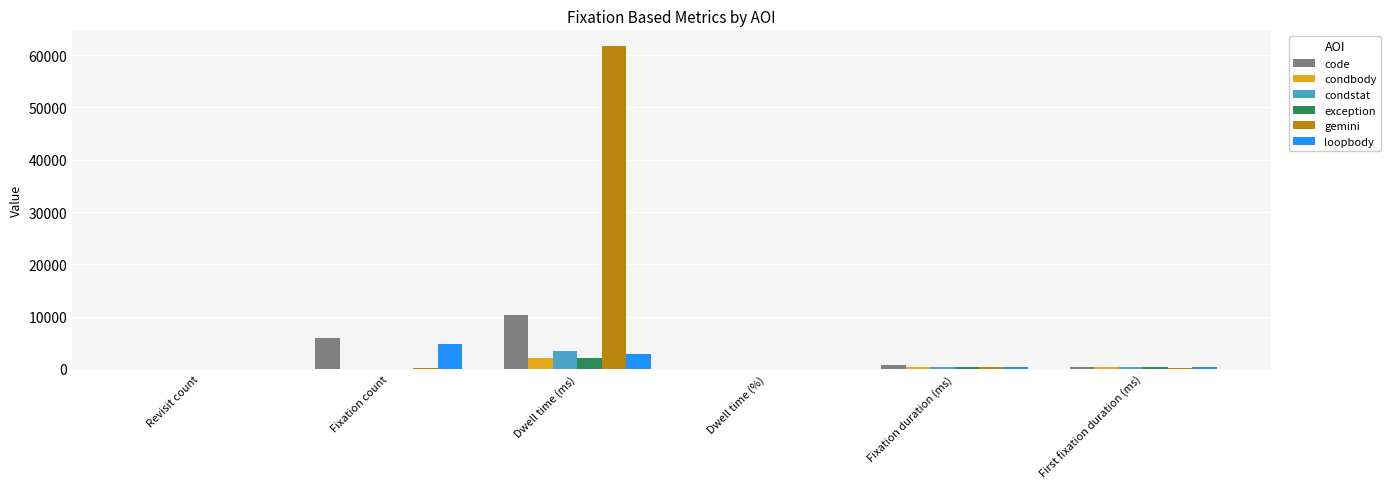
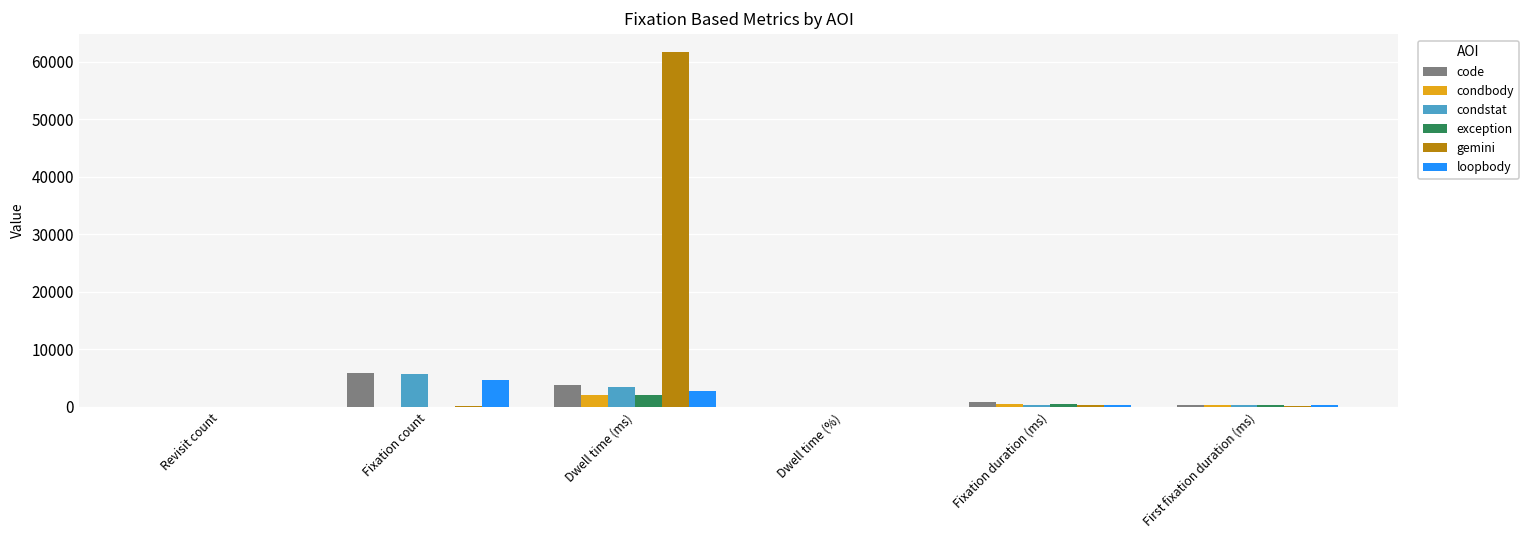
  {
    "code": {
      "Fixation count": 6000,
-     "Dwell time (ms)": 10000,
+     "Dwell time (ms)": 4000,
      "Fixation duration (ms)": 1000
    },
    "condstat": {
-     "Fixation count": 0,
+     "Fixation count": 6000,
      "Dwell time (ms)": 3000
    },
    "exception": {
      "Dwell time (ms)": 2000
    },
    "loopbody": {
      "Fixation count": 5000,
      "Dwell time (ms)": 3000
    }
  }
